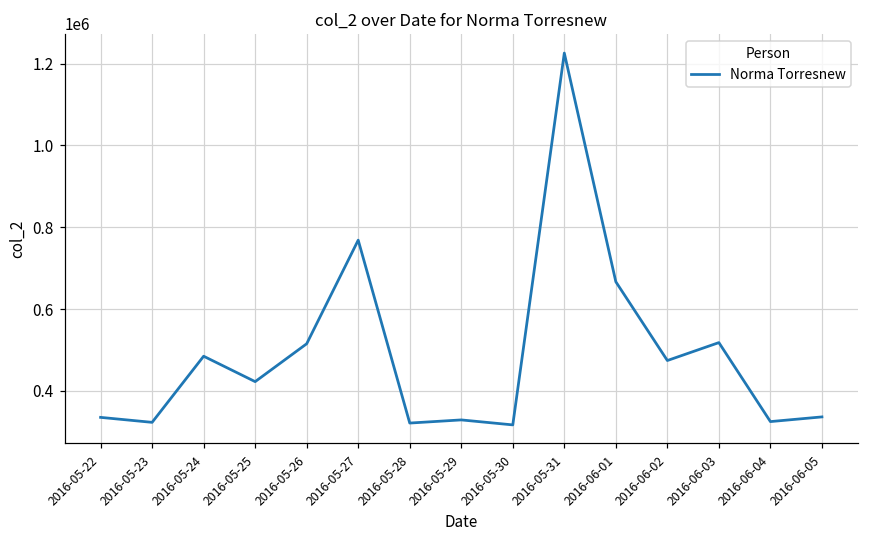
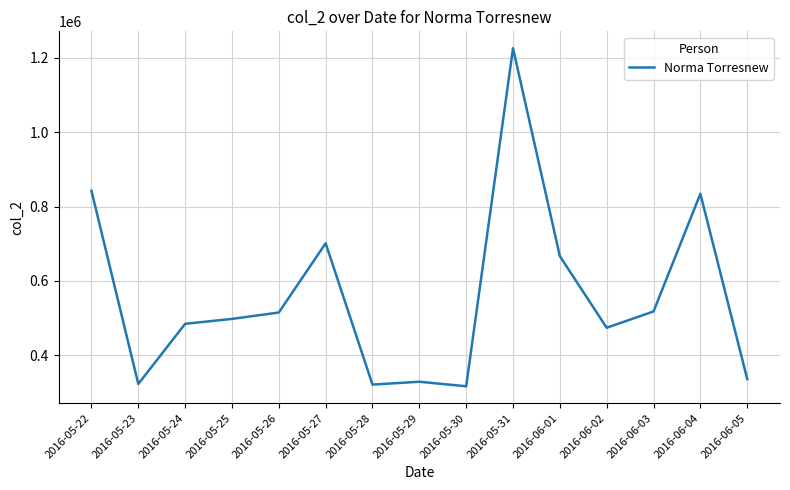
  {
-   "2016-05-22": 340000,
+   "2016-05-22": 840000,
    "2016-05-23": 320000,
    "2016-05-24": 480000,
-   "2016-05-25": 420000,
+   "2016-05-25": 500000,
    "2016-05-26": 520000,
-   "2016-05-27": 770000,
+   "2016-05-27": 700000,
    "2016-05-28": 320000,
    "2016-05-29": 330000,
    "2016-05-30": 320000,
    "2016-05-31": 1230000,
    "2016-06-01": 670000,
    "2016-06-02": 470000,
    "2016-06-03": 520000,
-   "2016-06-04": 320000,
+   "2016-06-04": 830000,
    "2016-06-05": 340000
  }
